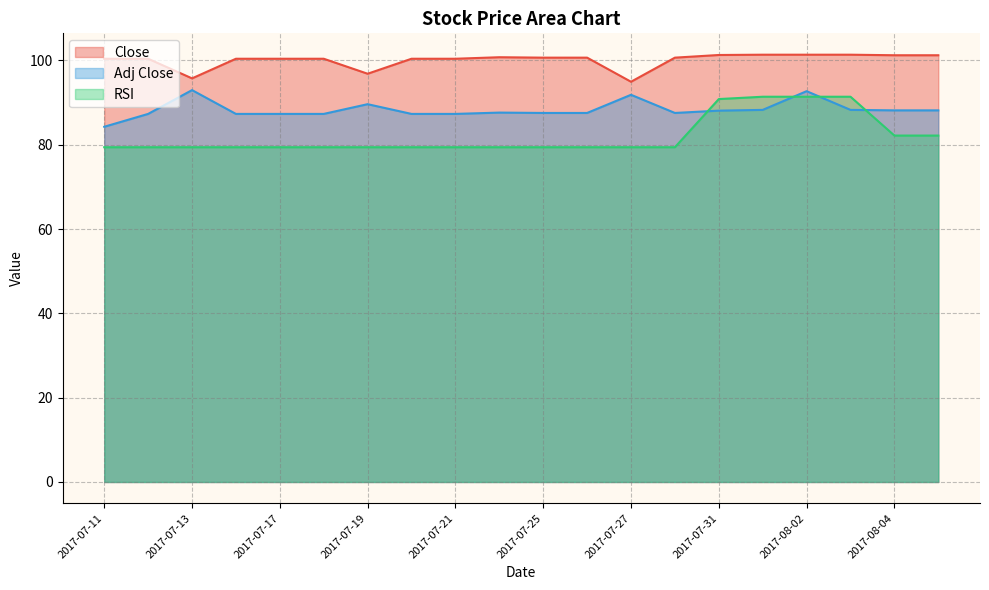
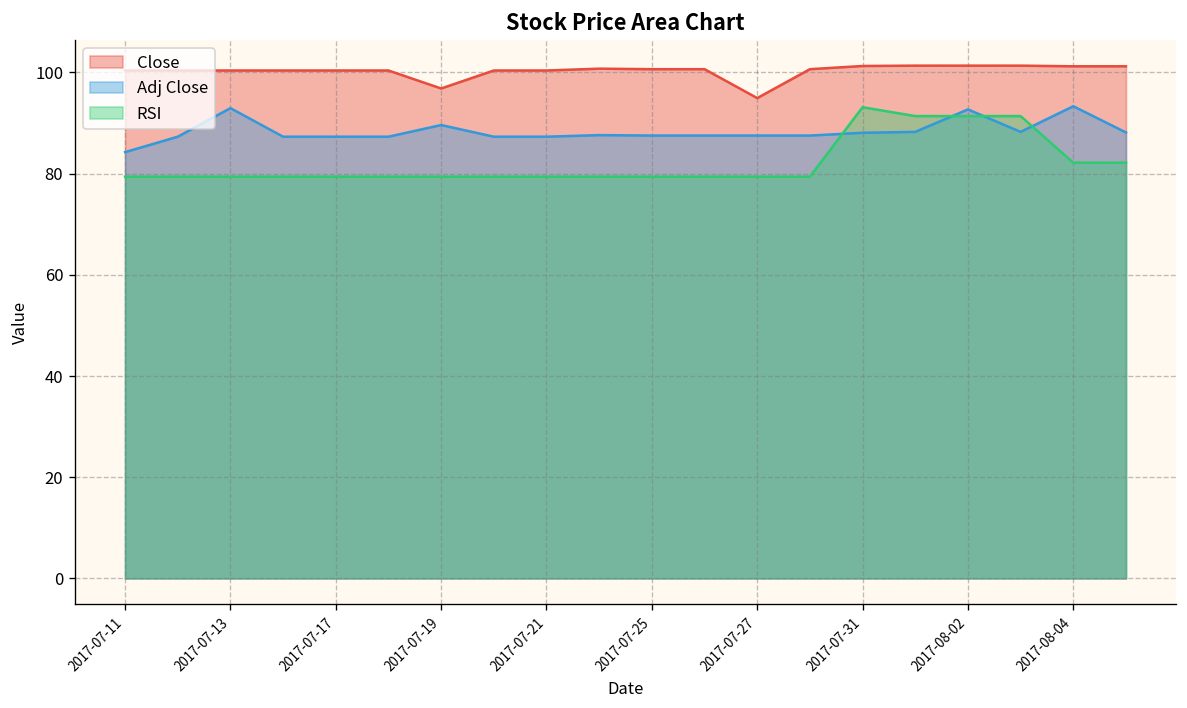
  {
    "Close": {
-     "2017-07-13": 96,
+     "2017-07-13": 100,
      "2017-07-17": 100,
      "2017-07-19": 97,
      "2017-07-21": 100,
      "2017-07-25": 101,
      "2017-07-27": 95,
      "2017-07-31": 101,
      "2017-08-02": 101,
      "2017-08-04": 101
    },
    "Adj Close": {
      "2017-07-11": 84,
      "2017-07-13": 93,
      "2017-07-17": 87,
      "2017-07-19": 90,
      "2017-07-21": 87,
      "2017-07-25": 88,
-     "2017-07-27": 92,
+     "2017-07-27": 88,
      "2017-07-31": 88,
      "2017-08-02": 93,
-     "2017-08-04": 88
+     "2017-08-04": 93
    },
    "RSI": {
      "2017-07-11": 79,
      "2017-07-13": 79,
      "2017-07-17": 79,
      "2017-07-19": 79,
      "2017-07-21": 79,
      "2017-07-25": 79,
      "2017-07-27": 79,
-     "2017-07-31": 91,
+     "2017-07-31": 93,
      "2017-08-02": 91,
      "2017-08-04": 82
    }
  }
